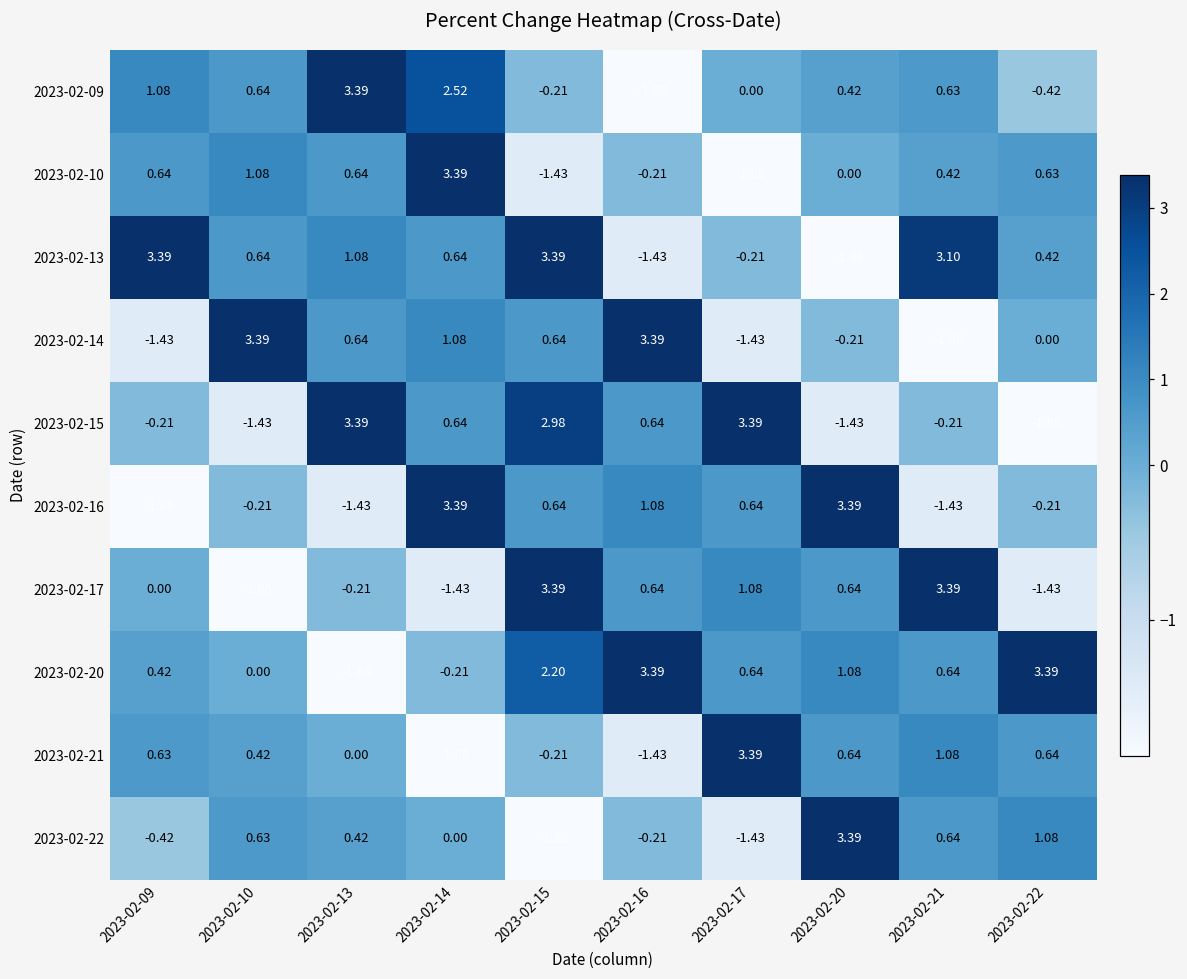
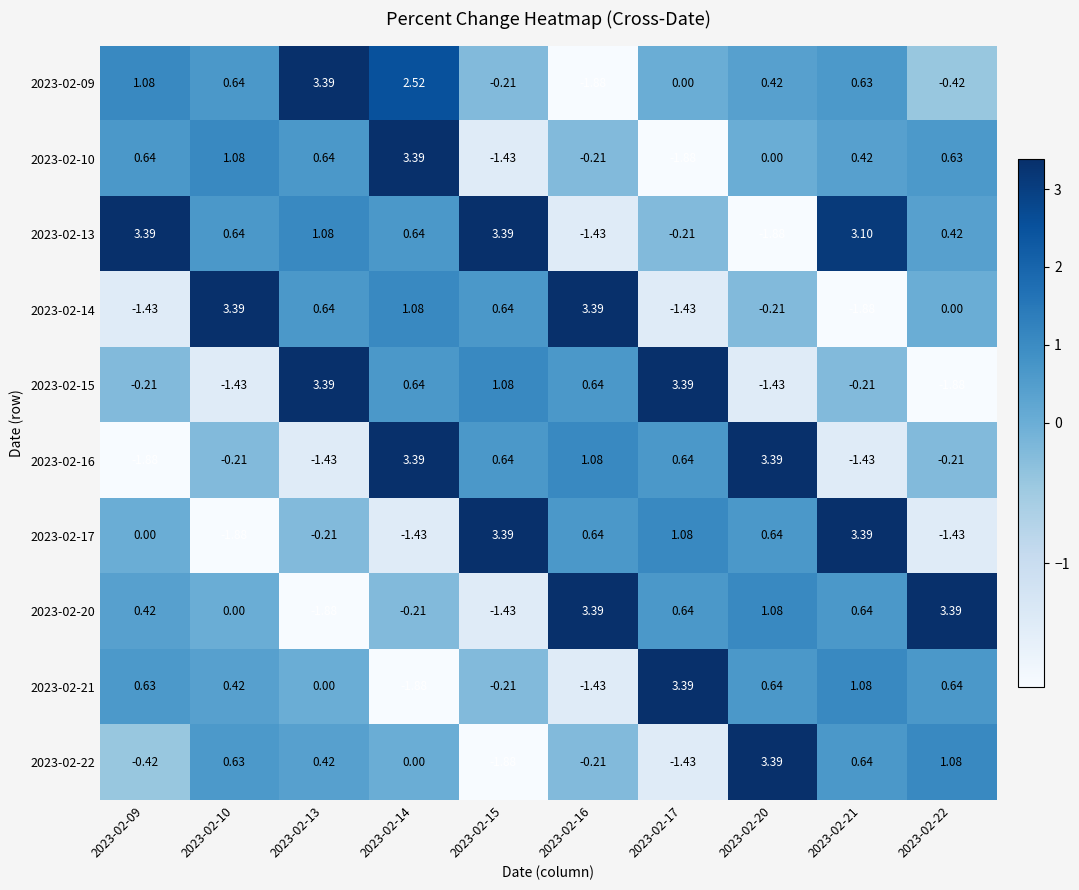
  {
    "2023-02-09": {
      "2023-02-09": 1.08,
      "2023-02-10": 0.64,
      "2023-02-13": 3.39,
      "2023-02-14": 2.52,
      "2023-02-15": -0.21,
      "2023-02-17": 0.00,
      "2023-02-20": 0.42,
      "2023-02-21": 0.63,
      "2023-02-22": -0.42
    },
    "2023-02-10": {
      "2023-02-09": 0.64,
      "2023-02-10": 1.08,
      "2023-02-13": 0.64,
      "2023-02-14": 3.39,
      "2023-02-15": -1.43,
      "2023-02-16": -0.21,
      "2023-02-20": 0.00,
      "2023-02-21": 0.42,
      "2023-02-22": 0.63
    },
    "2023-02-13": {
      "2023-02-09": 3.39,
      "2023-02-10": 0.64,
      "2023-02-13": 1.08,
      "2023-02-14": 0.64,
      "2023-02-15": 3.39,
      "2023-02-16": -1.43,
      "2023-02-17": -0.21,
      "2023-02-21": 3.10,
      "2023-02-22": 0.42
    },
    "2023-02-14": {
      "2023-02-09": -1.43,
      "2023-02-10": 3.39,
      "2023-02-13": 0.64,
      "2023-02-14": 1.08,
      "2023-02-15": 0.64,
      "2023-02-16": 3.39,
      "2023-02-17": -1.43,
      "2023-02-20": -0.21,
      "2023-02-22": 0.00
    },
    "2023-02-15": {
      "2023-02-09": -0.21,
      "2023-02-10": -1.43,
      "2023-02-13": 3.39,
      "2023-02-14": 0.64,
-     "2023-02-15": 2.98,
+     "2023-02-15": 1.08,
      "2023-02-16": 0.64,
      "2023-02-17": 3.39,
      "2023-02-20": -1.43,
      "2023-02-21": -0.21
    },
    "2023-02-16": {
      "2023-02-10": -0.21,
      "2023-02-13": -1.43,
      "2023-02-14": 3.39,
      "2023-02-15": 0.64,
      "2023-02-16": 1.08,
      "2023-02-17": 0.64,
      "2023-02-20": 3.39,
      "2023-02-21": -1.43,
      "2023-02-22": -0.21
    },
    "2023-02-17": {
      "2023-02-09": 0.00,
      "2023-02-13": -0.21,
      "2023-02-14": -1.43,
      "2023-02-15": 3.39,
      "2023-02-16": 0.64,
      "2023-02-17": 1.08,
      "2023-02-20": 0.64,
      "2023-02-21": 3.39,
      "2023-02-22": -1.43
    },
    "2023-02-20": {
      "2023-02-09": 0.42,
      "2023-02-10": 0.00,
      "2023-02-14": -0.21,
-     "2023-02-15": 2.20,
+     "2023-02-15": -1.43,
      "2023-02-16": 3.39,
      "2023-02-17": 0.64,
      "2023-02-20": 1.08,
      "2023-02-21": 0.64,
      "2023-02-22": 3.39
    },
    "2023-02-21": {
      "2023-02-09": 0.63,
      "2023-02-10": 0.42,
      "2023-02-13": 0.00,
      "2023-02-15": -0.21,
      "2023-02-16": -1.43,
      "2023-02-17": 3.39,
      "2023-02-20": 0.64,
      "2023-02-21": 1.08,
      "2023-02-22": 0.64
    },
    "2023-02-22": {
      "2023-02-09": -0.42,
      "2023-02-10": 0.63,
      "2023-02-13": 0.42,
      "2023-02-14": 0.00,
      "2023-02-16": -0.21,
      "2023-02-17": -1.43,
      "2023-02-20": 3.39,
      "2023-02-21": 0.64,
      "2023-02-22": 1.08
    }
  }
